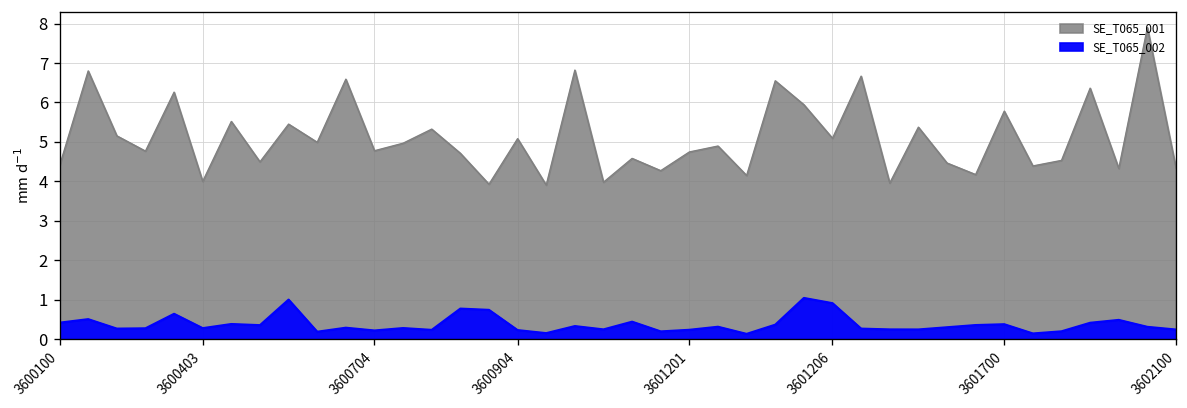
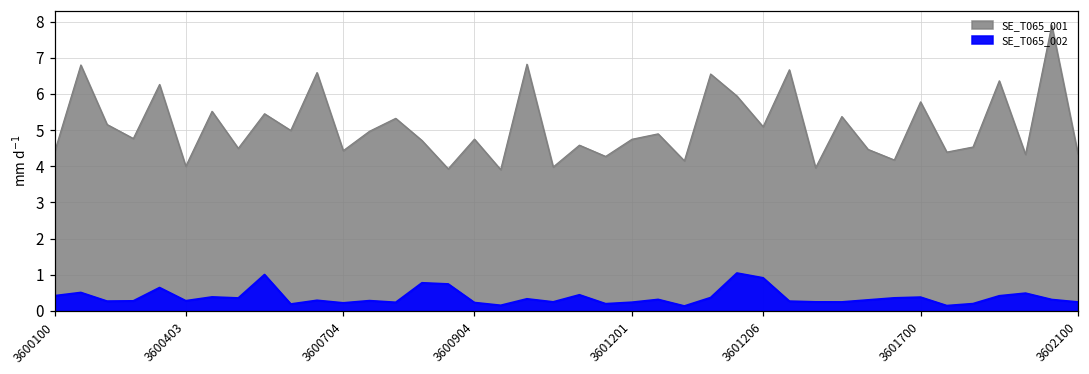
  {
    "SE_T065_001": {
      "3600100": 4.4,
      "3600403": 4.0,
-     "3600704": 4.8,
-     "3600904": 5.1,
+     "3600704": 4.4,
+     "3600904": 4.8,
      "3601201": 4.7,
      "3601206": 5.1,
      "3601700": 5.8,
      "3602100": 4.3
    }
  }
